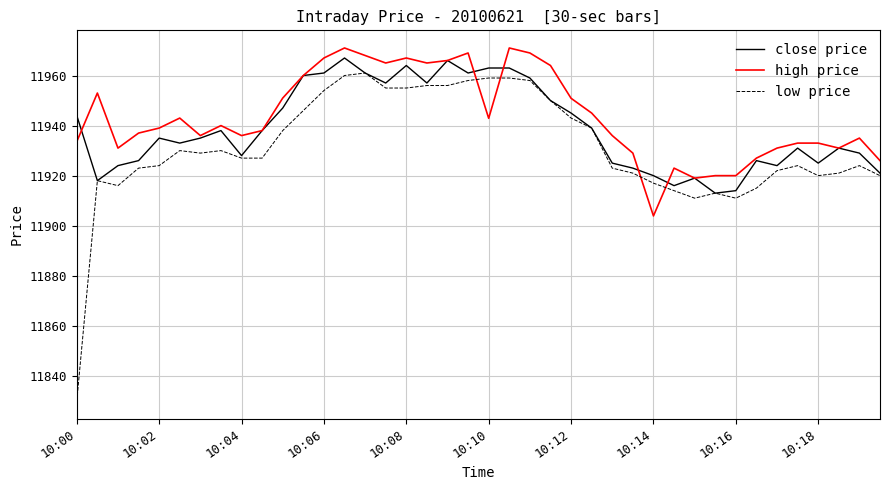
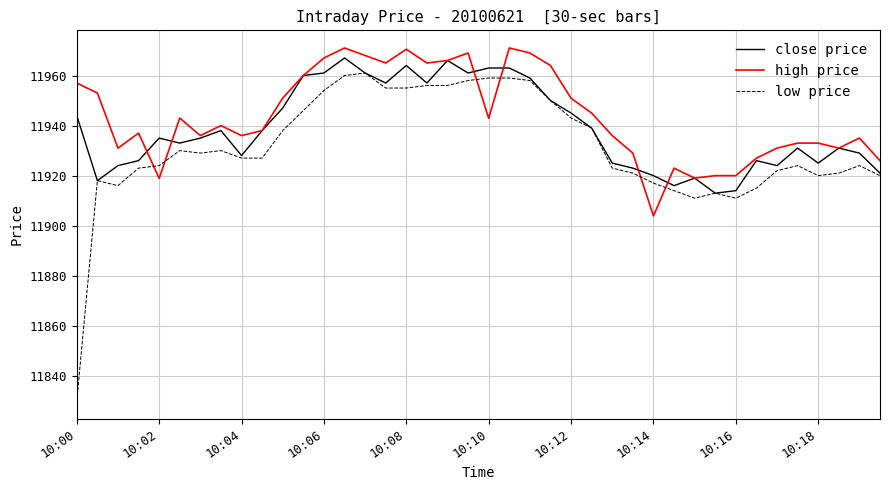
  {
    "high price": {
-     "10:00": 11934,
-     "10:02": 11939,
+     "10:00": 11957,
+     "10:02": 11919,
      "10:04": 11936,
      "10:06": 11967,
-     "10:08": 11967,
+     "10:08": 11971,
      "10:10": 11943,
      "10:12": 11951,
      "10:14": 11904,
      "10:16": 11920,
      "10:18": 11933
    }
  }
